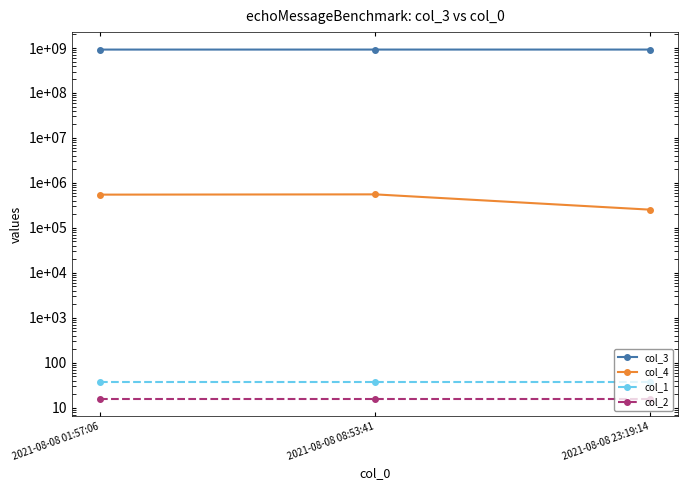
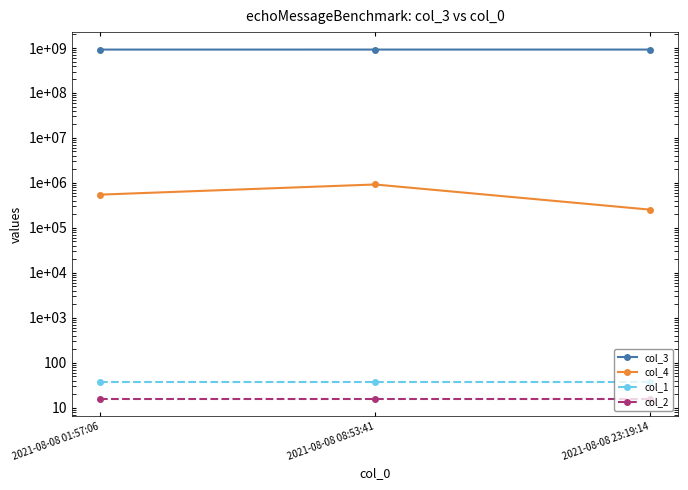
  {
    "col_3": {
      "2021-08-08 01:57:06": 900000000,
      "2021-08-08 08:53:41": 900000000,
      "2021-08-08 23:19:14": 900000000
    },
    "col_4": {
      "2021-08-08 01:57:06": 500000,
-     "2021-08-08 08:53:41": 600000,
+     "2021-08-08 08:53:41": 900000,
      "2021-08-08 23:19:14": 300000
    },
    "col_1": {
      "2021-08-08 01:57:06": 40,
      "2021-08-08 08:53:41": 40
    },
    "col_2": {
      "2021-08-08 01:57:06": 16,
      "2021-08-08 08:53:41": 16
    }
  }
